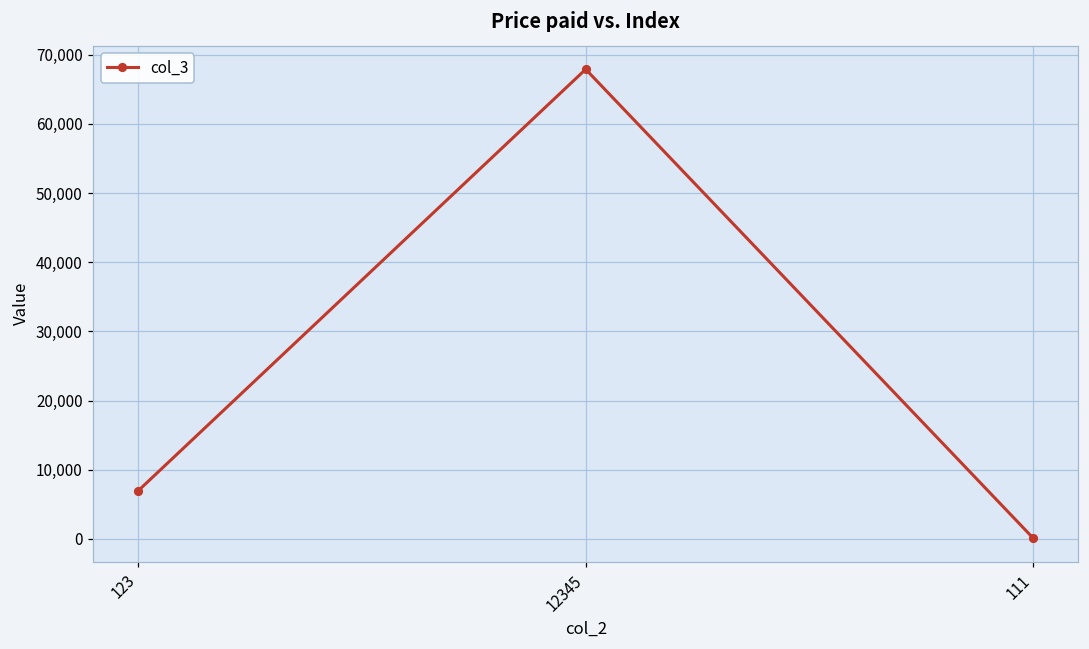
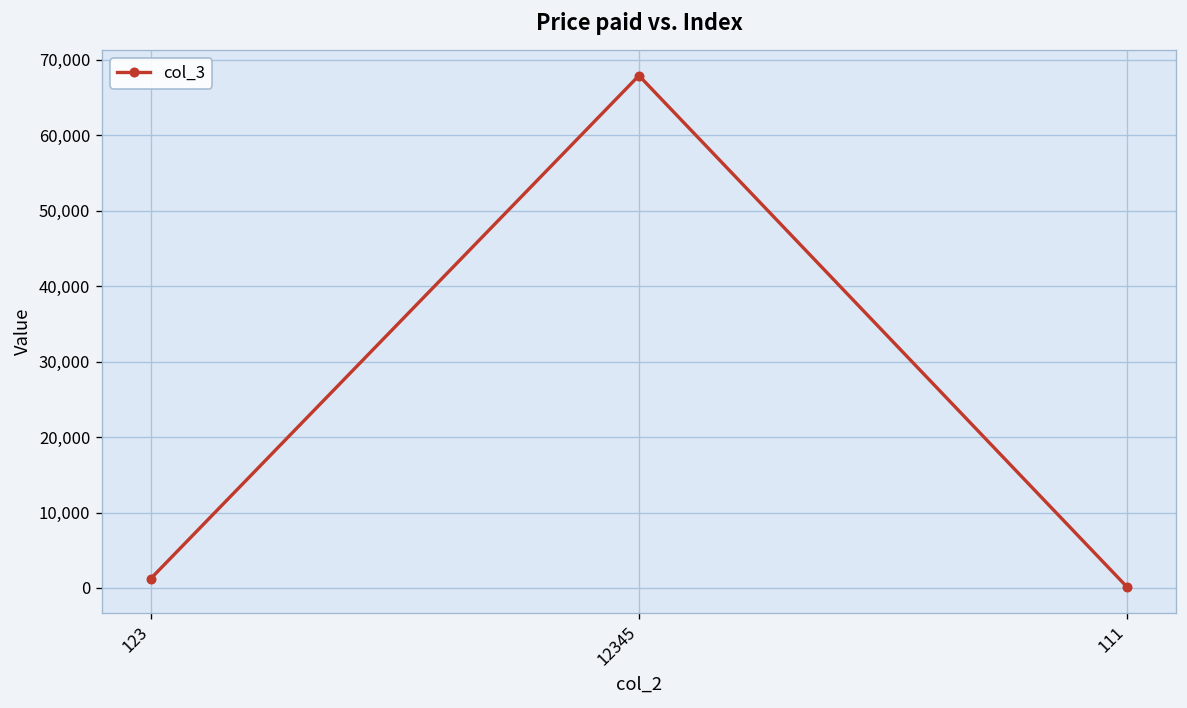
  {
-   "123": "7,000",
+   "123": "1,000",
    "12345": "68,000",
    "111": "0"
  }
